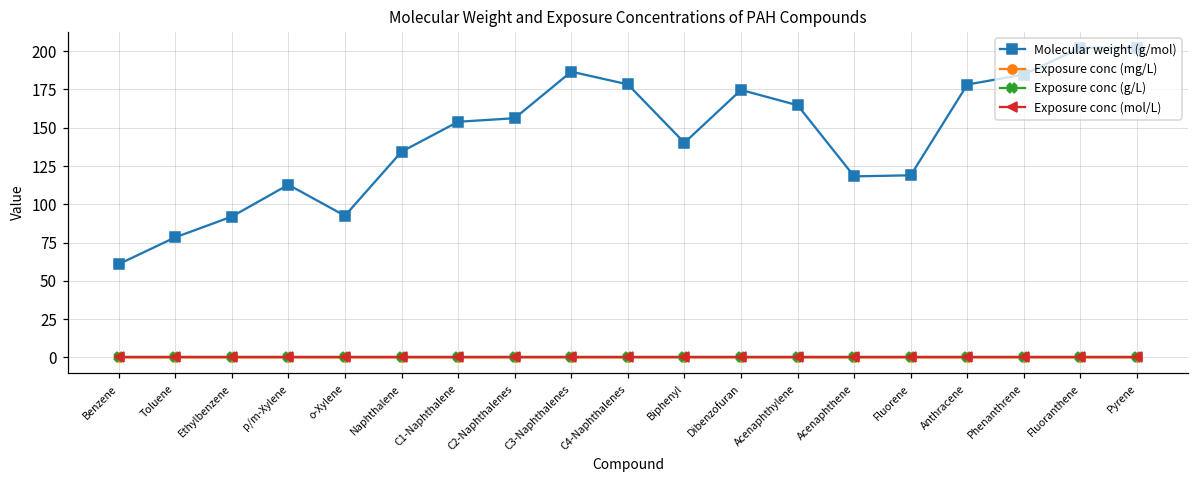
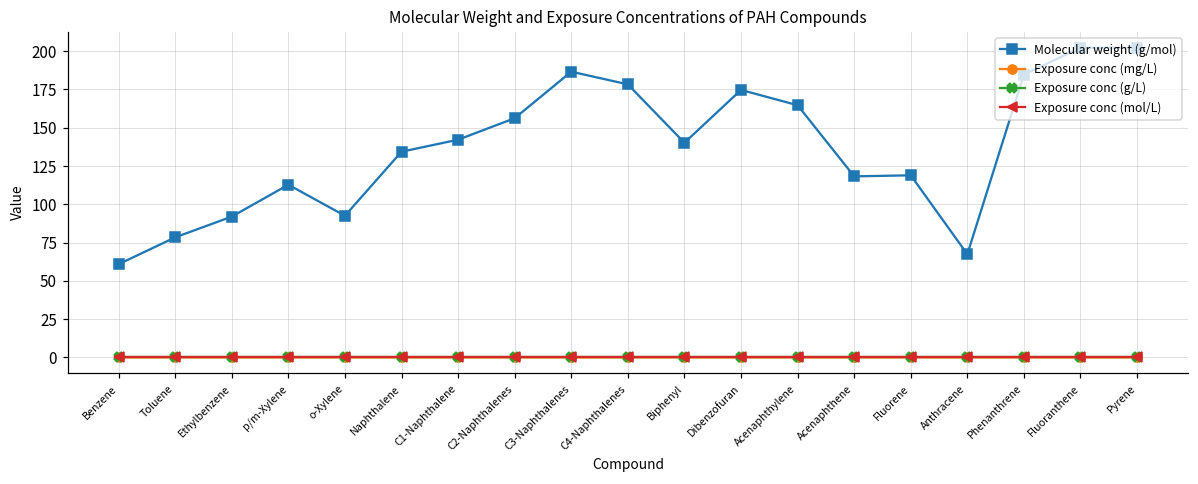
  {
    "Molecular weight (g/mol)": {
      "Benzene": 61,
      "Toluene": 78,
      "Ethylbenzene": 92,
      "p/m-Xylene": 113,
      "o-Xylene": 93,
      "Naphthalene": 134,
-     "C1-Naphthalene": 154,
+     "C1-Naphthalene": 142,
      "C2-Naphthalenes": 156,
      "C3-Naphthalenes": 187,
      "C4-Naphthalenes": 178,
      "Biphenyl": 140,
      "Dibenzofuran": 175,
      "Acenaphthylene": 165,
      "Acenaphthene": 118,
      "Fluorene": 119,
-     "Anthracene": 178
+     "Anthracene": 67
    },
    "Exposure conc (mol/L)": {
      "Benzene": 0,
      "Toluene": 0,
      "Ethylbenzene": 0,
      "p/m-Xylene": 0,
      "o-Xylene": 0,
      "Naphthalene": 0,
      "C1-Naphthalene": 0,
      "C2-Naphthalenes": 0,
      "C3-Naphthalenes": 0,
      "C4-Naphthalenes": 0,
      "Biphenyl": 0,
      "Dibenzofuran": 0,
      "Acenaphthylene": 0,
      "Acenaphthene": 0,
      "Fluorene": 0,
      "Anthracene": 0,
      "Phenanthrene": 0,
      "Fluoranthene": 0,
      "Pyrene": 0
    }
  }
